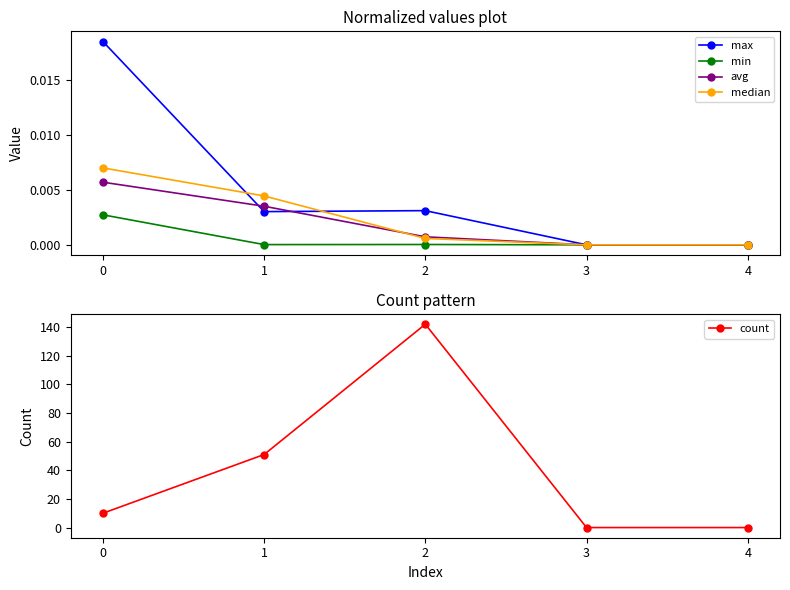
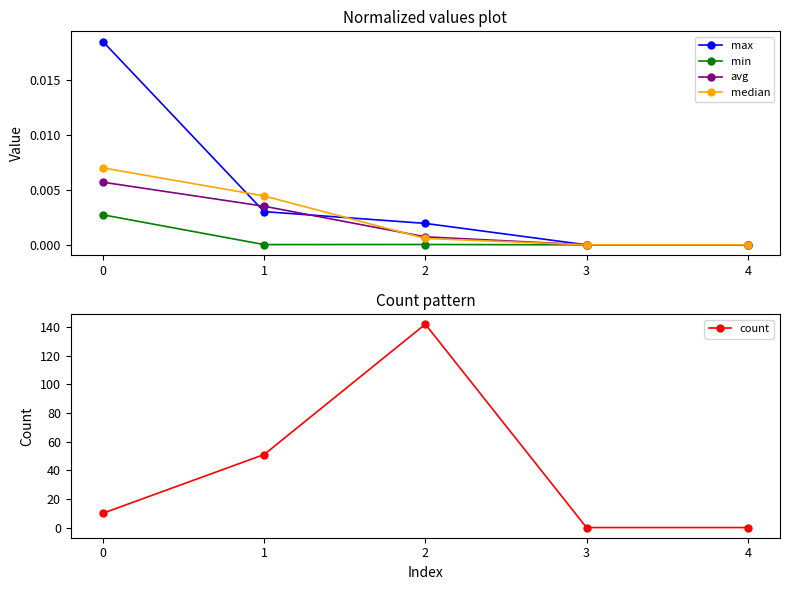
  {
    "Normalized values plot": {
      "max": {
        "0": 0.0185,
        "1": 0.0030,
-       "2": 0.0031
+       "2": 0.0020
      },
      "min": {
        "0": 0.0027,
        "1": 0.0000,
        "2": 0.0000
      },
      "avg": {
        "0": 0.0057,
        "1": 0.0035
      },
      "median": {
        "0": 0.0070,
        "1": 0.0044
      }
    },
    "Count pattern": {
      "0": 10,
      "1": 51,
      "2": 142,
      "3": 0,
      "4": 0
    }
  }
